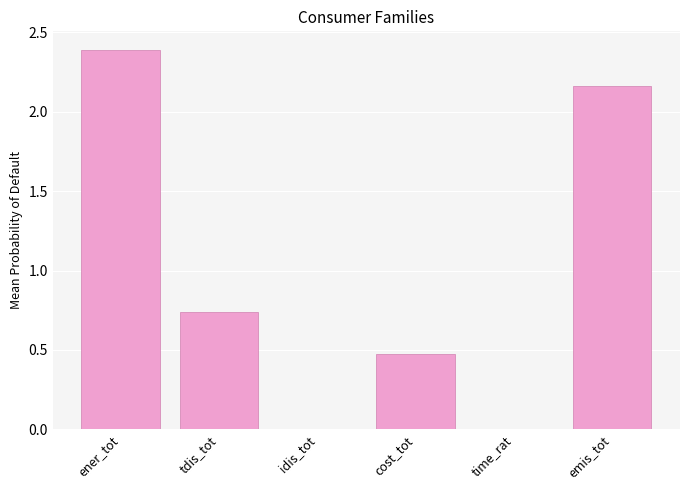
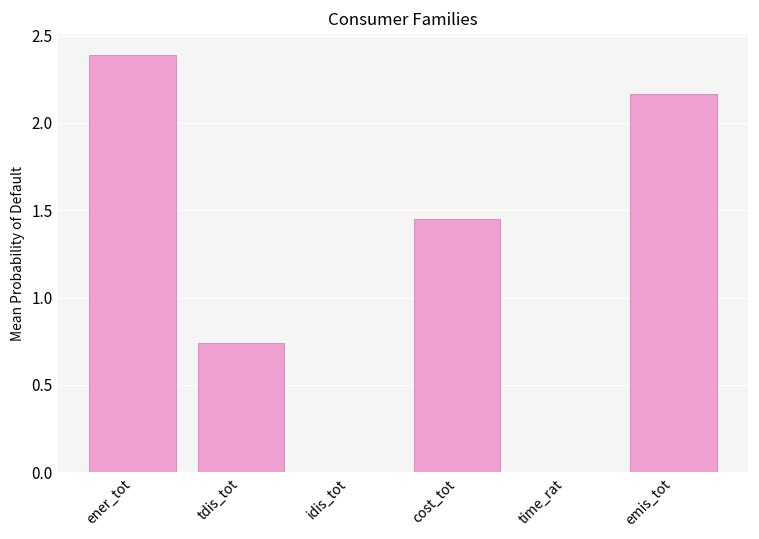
  {
    "ener_tot": 2.39,
    "tdis_tot": 0.74,
    "idis_tot": 0.00,
-   "cost_tot": 0.48,
+   "cost_tot": 1.45,
    "emis_tot": 2.16
  }
